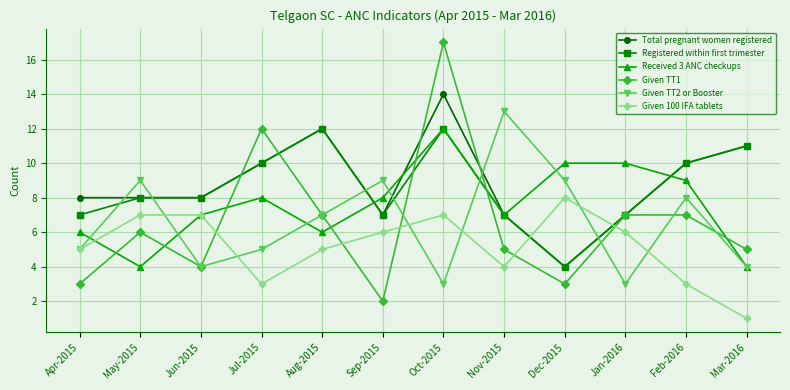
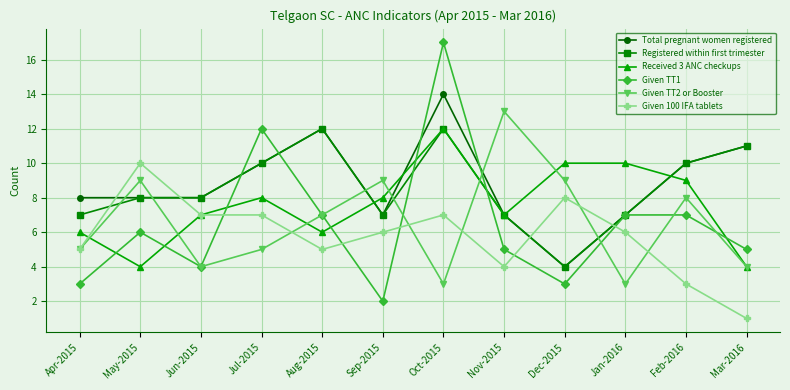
  {
    "Given 100 IFA tablets": {
-     "May-2015": 7,
-     "Jul-2015": 3,
+     "May-2015": 10,
+     "Jul-2015": 7,
      "Aug-2015": 5,
      "Sep-2015": 6,
      "Oct-2015": 7,
      "Nov-2015": 4,
      "Dec-2015": 8,
      "Jan-2016": 6,
      "Feb-2016": 3,
      "Mar-2016": 1
    }
  }
